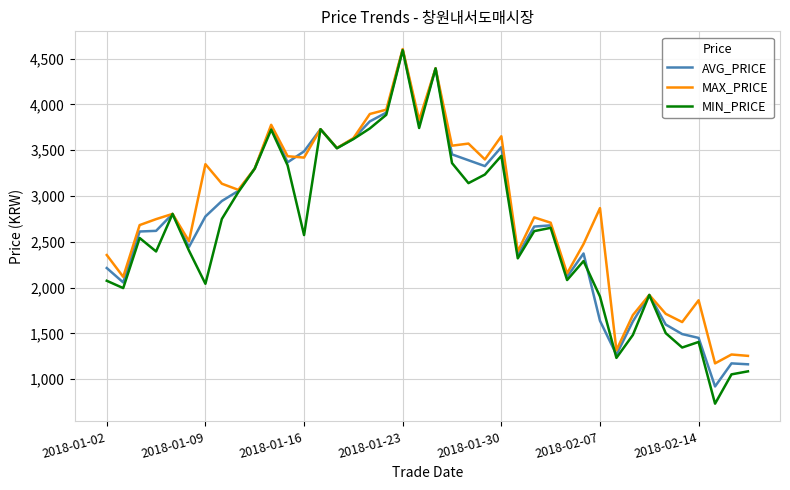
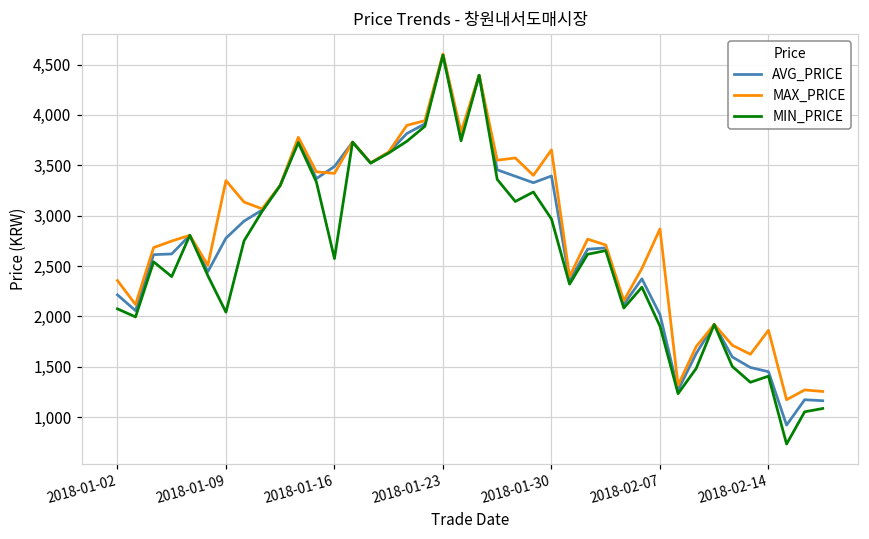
  {
    "AVG_PRICE": {
      "2018-01-02": "2,200",
      "2018-01-09": "2,800",
      "2018-01-16": "3,500",
-     "2018-01-30": "3,500",
-     "2018-02-07": "1,600",
+     "2018-01-30": "3,400",
+     "2018-02-07": "2,000",
      "2018-02-14": "1,500"
    },
    "MAX_PRICE": {
      "2018-01-02": "2,400",
      "2018-01-09": "3,300",
      "2018-01-16": "3,400",
      "2018-01-30": "3,700",
      "2018-02-07": "2,900",
      "2018-02-14": "1,900"
    },
    "MIN_PRICE": {
      "2018-01-02": "2,100",
      "2018-01-09": "2,000",
      "2018-01-16": "2,600",
-     "2018-01-30": "3,400",
+     "2018-01-30": "3,000",
      "2018-02-07": "1,900",
      "2018-02-14": "1,400"
    }
  }
